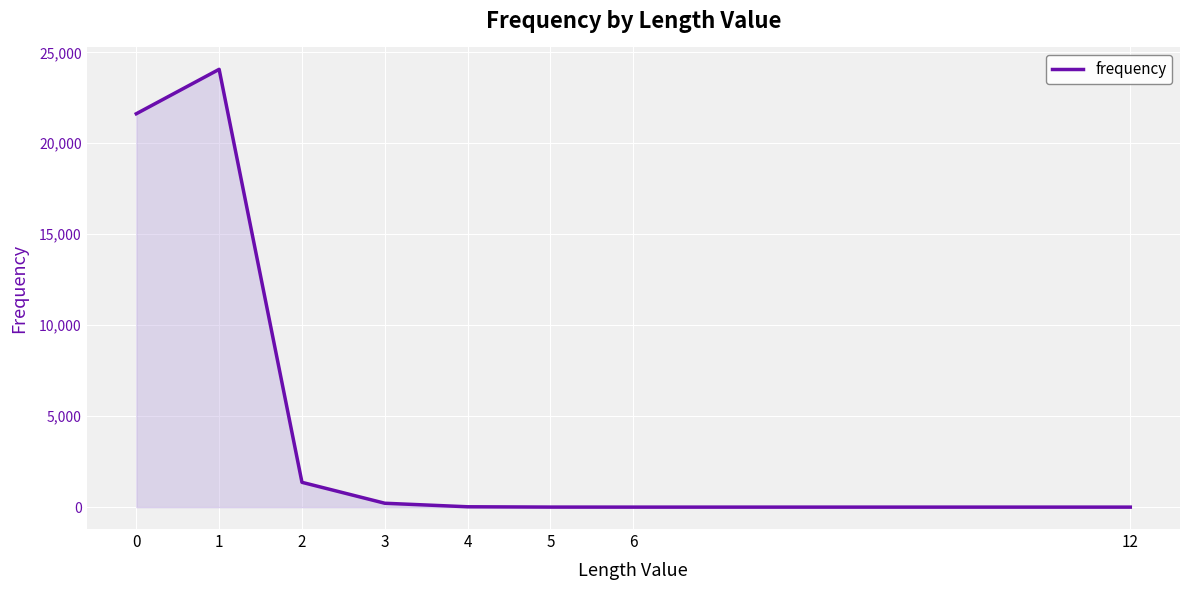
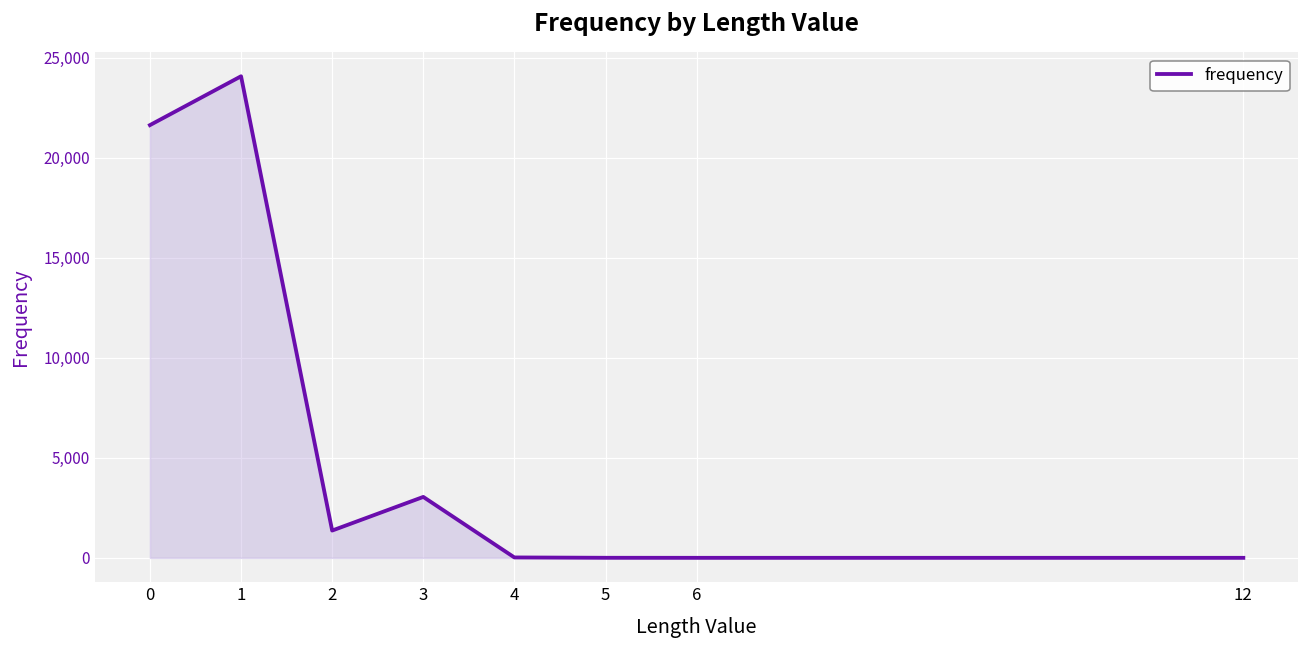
  {
    "0": "21,600",
    "1": "24,100",
    "2": "1,400",
-   "3": "200",
+   "3": "3,000",
    "4": "0",
    "5": "0",
    "6": "0",
    "12": "0"
  }
